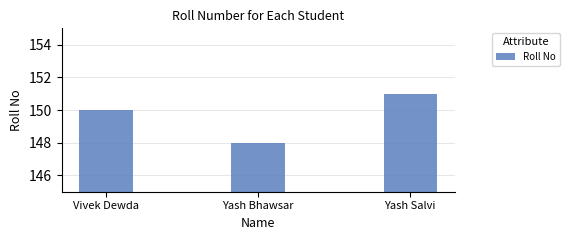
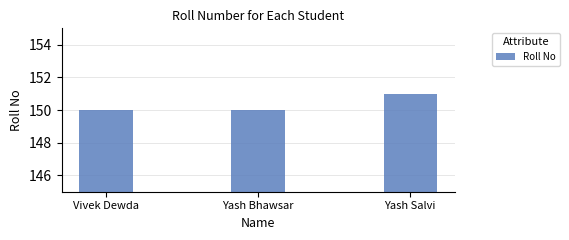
  {
    "Vivek Dewda": 150,
-   "Yash Bhawsar": 148,
+   "Yash Bhawsar": 150,
    "Yash Salvi": 151
  }
